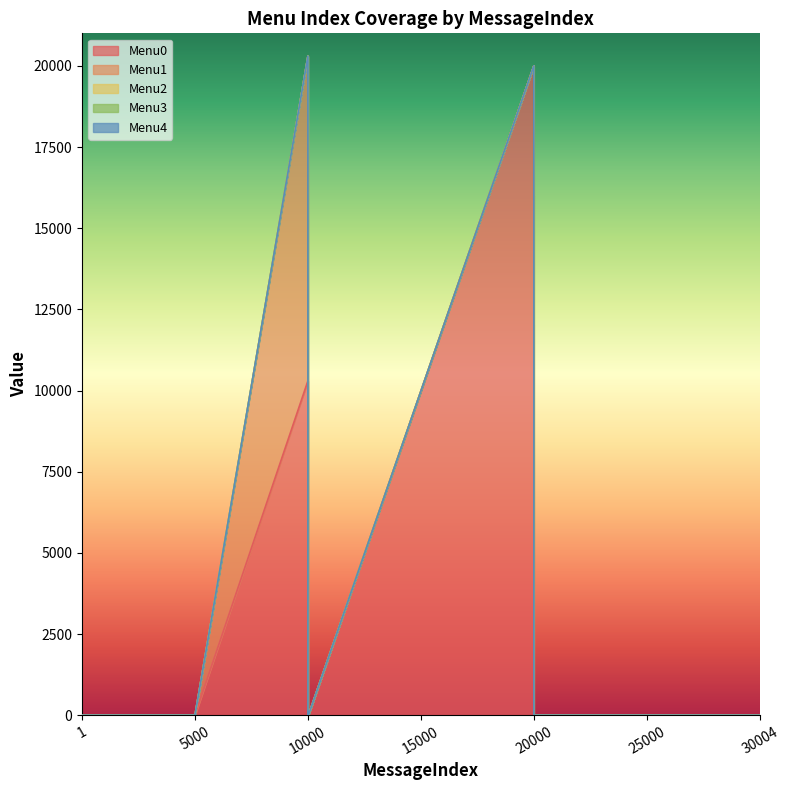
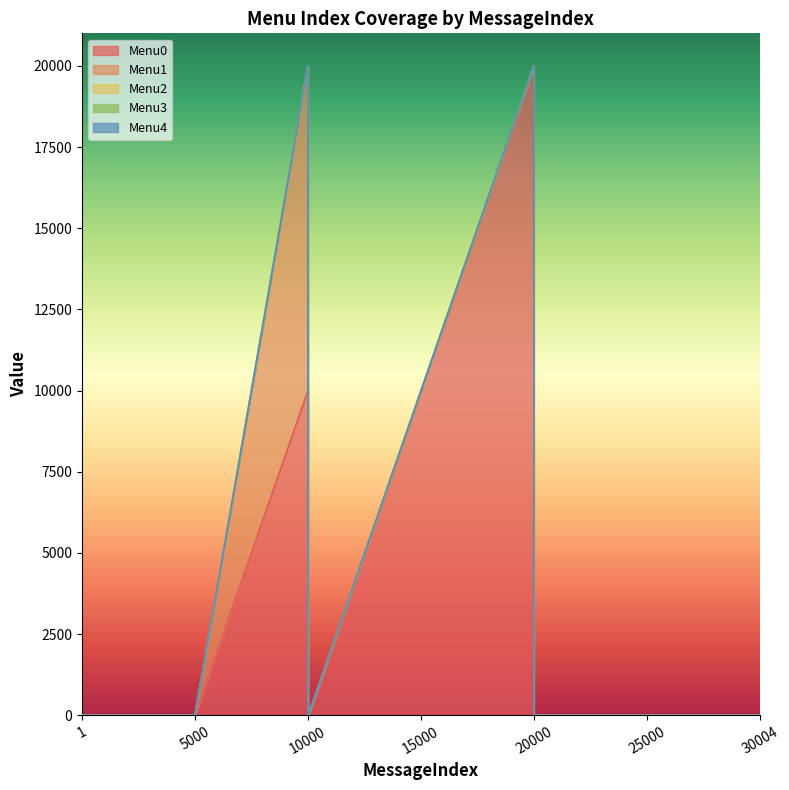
  {
    "Menu0": {
-     "10000": 10300
+     "10000": 10000
    }
  }
